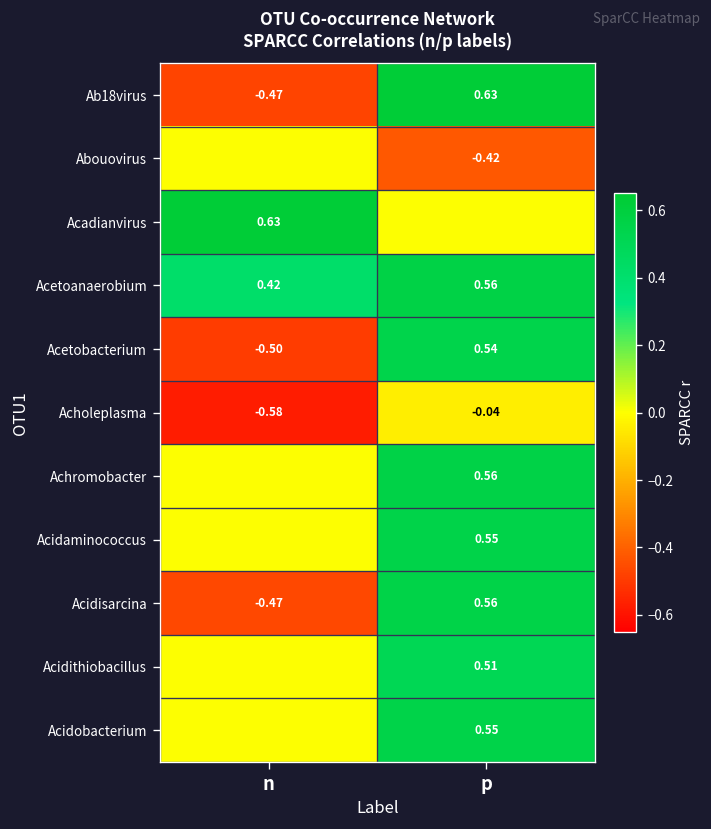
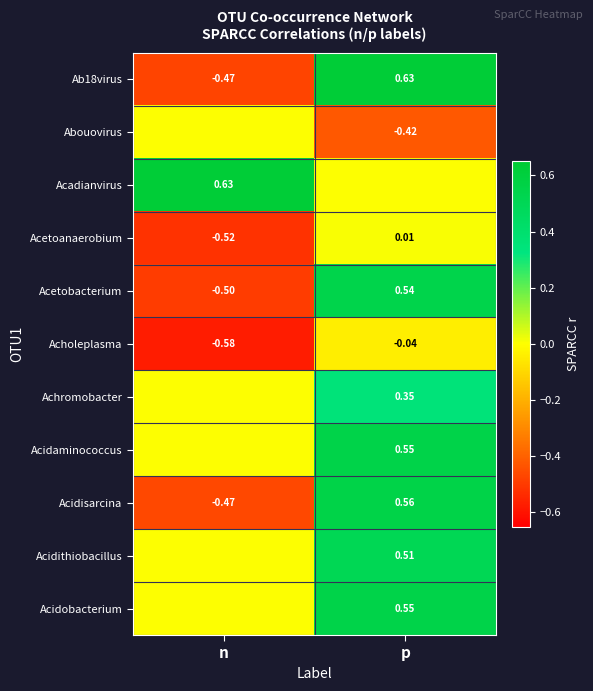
  {
    "Ab18virus": {
      "n": -0.47,
      "p": 0.63
    },
    "Abouovirus": {
      "p": -0.42
    },
    "Acadianvirus": {
      "n": 0.63
    },
    "Acetoanaerobium": {
-     "n": 0.42,
-     "p": 0.56
+     "n": -0.52,
+     "p": 0.01
    },
    "Acetobacterium": {
      "n": -0.50,
      "p": 0.54
    },
    "Acholeplasma": {
      "n": -0.58,
      "p": -0.04
    },
    "Achromobacter": {
-     "p": 0.56
+     "p": 0.35
    },
    "Acidaminococcus": {
      "p": 0.55
    },
    "Acidisarcina": {
      "n": -0.47,
      "p": 0.56
    },
    "Acidithiobacillus": {
      "p": 0.51
    },
    "Acidobacterium": {
      "p": 0.55
    }
  }
